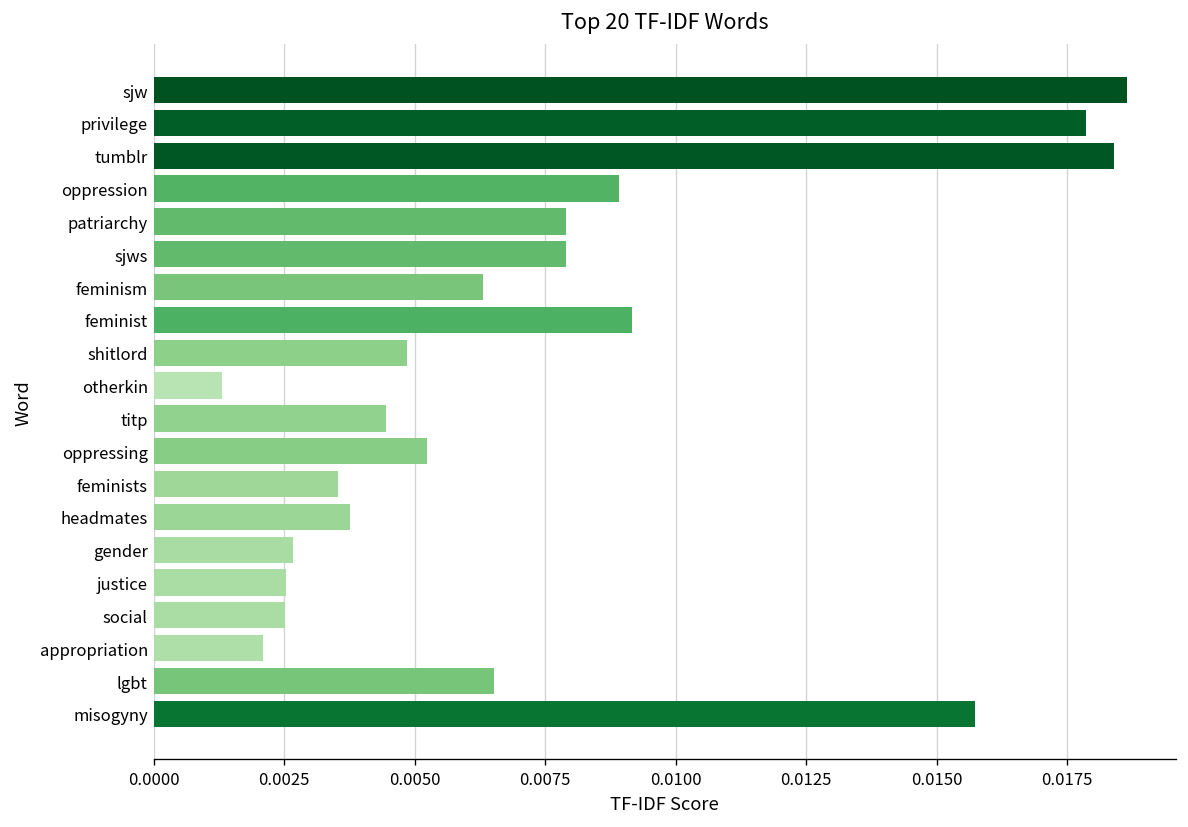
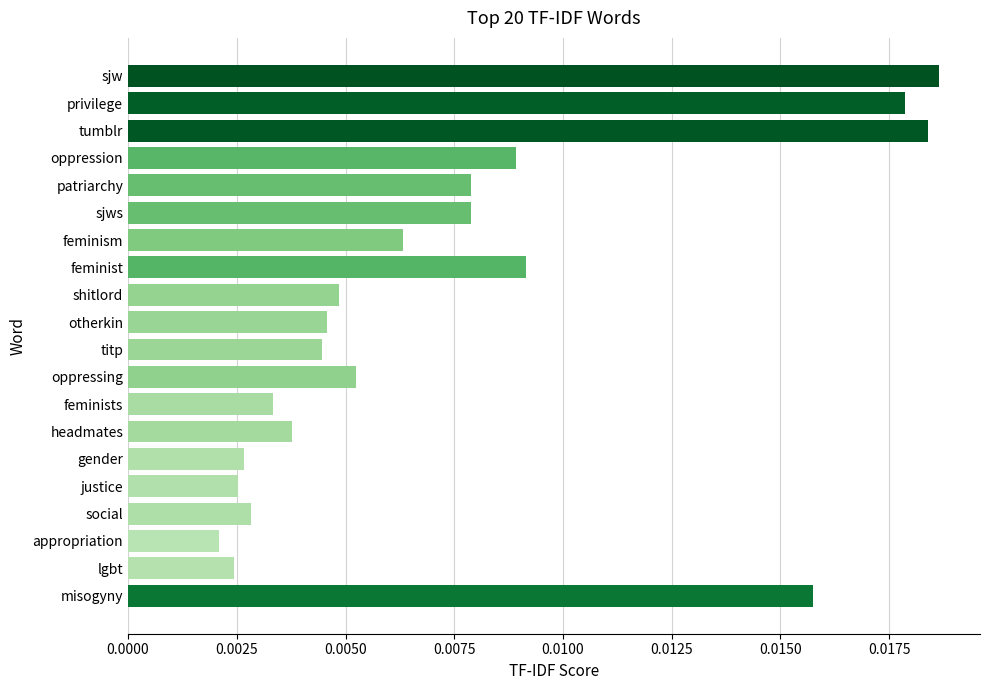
  {
    "sjw": 0.0187,
    "privilege": 0.0179,
    "tumblr": 0.0184,
    "oppression": 0.0089,
    "patriarchy": 0.0079,
    "sjws": 0.0079,
    "feminism": 0.0063,
    "feminist": 0.0092,
    "shitlord": 0.0049,
-   "otherkin": 0.0013,
+   "otherkin": 0.0046,
    "titp": 0.0045,
    "oppressing": 0.0052,
-   "feminists": 0.0035,
+   "feminists": 0.0033,
    "headmates": 0.0038,
    "gender": 0.0027,
    "justice": 0.0025,
-   "social": 0.0025,
+   "social": 0.0028,
    "appropriation": 0.0021,
-   "lgbt": 0.0065,
+   "lgbt": 0.0024,
    "misogyny": 0.0157
  }
